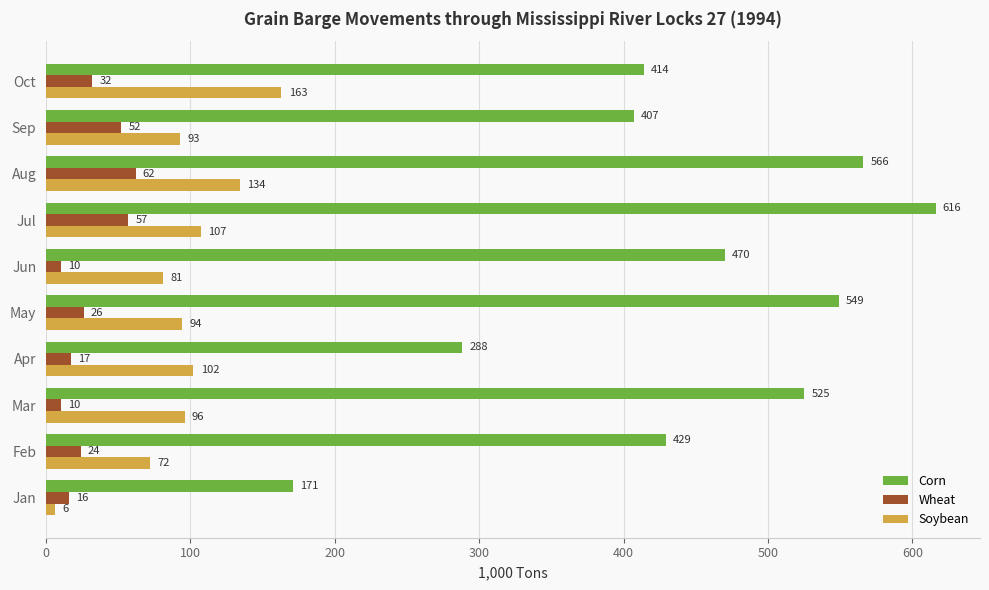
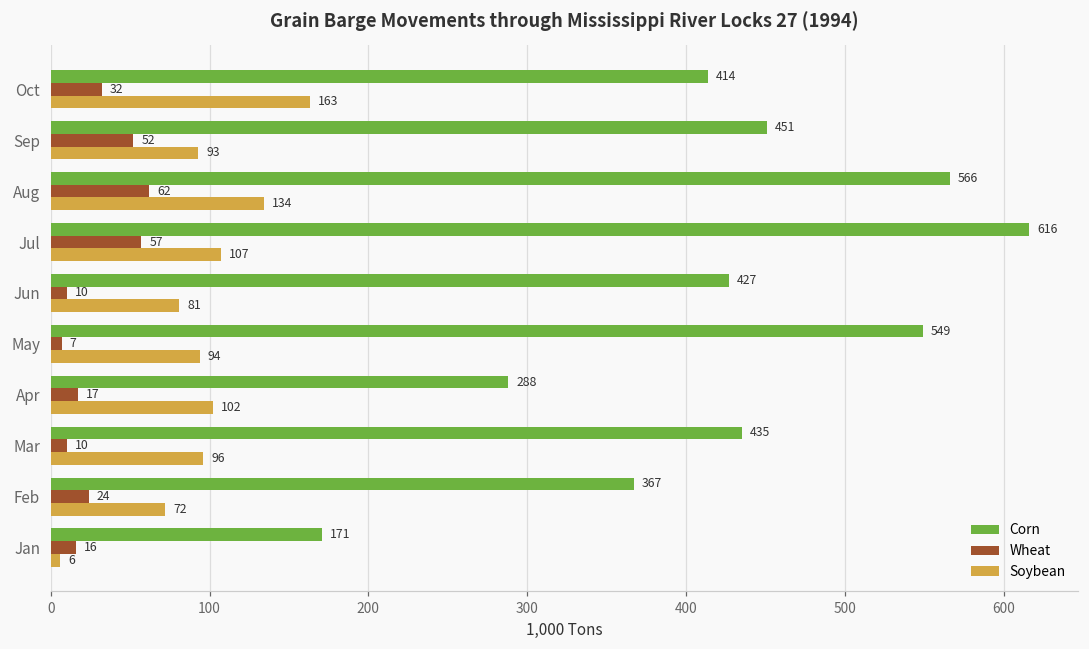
  {
    "Corn": {
      "Oct": 414,
-     "Sep": 407,
+     "Sep": 451,
      "Aug": 566,
      "Jul": 616,
-     "Jun": 470,
+     "Jun": 427,
      "May": 549,
      "Apr": 288,
-     "Mar": 525,
-     "Feb": 429,
+     "Mar": 435,
+     "Feb": 367,
      "Jan": 171
    },
    "Wheat": {
      "Oct": 32,
      "Sep": 52,
      "Aug": 62,
      "Jul": 57,
      "Jun": 10,
-     "May": 26,
+     "May": 7,
      "Apr": 17,
      "Mar": 10,
      "Feb": 24,
      "Jan": 16
    },
    "Soybean": {
      "Oct": 163,
      "Sep": 93,
      "Aug": 134,
      "Jul": 107,
      "Jun": 81,
      "May": 94,
      "Apr": 102,
      "Mar": 96,
      "Feb": 72,
      "Jan": 6
    }
  }
